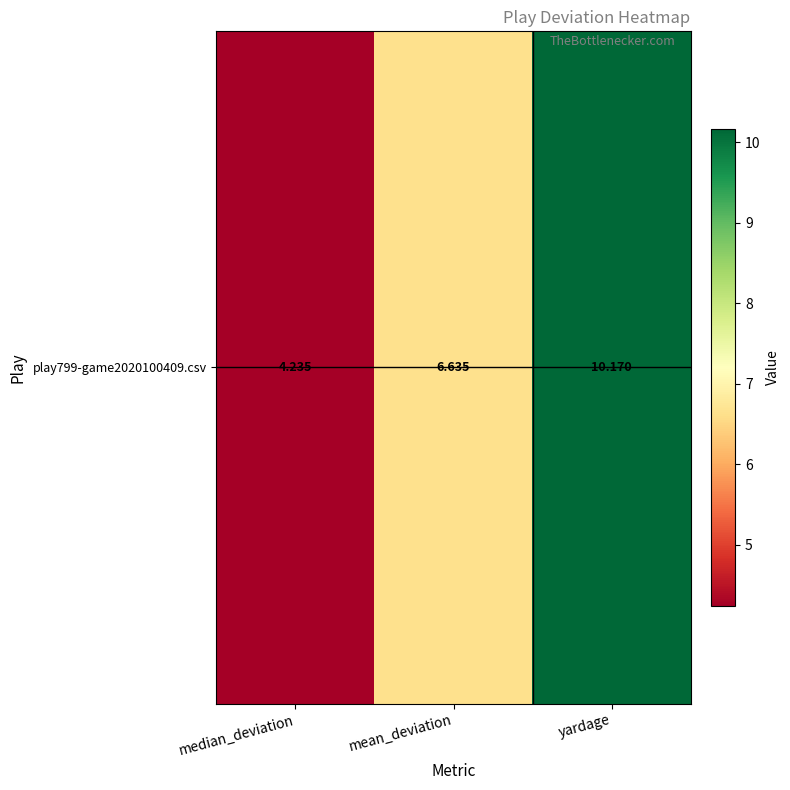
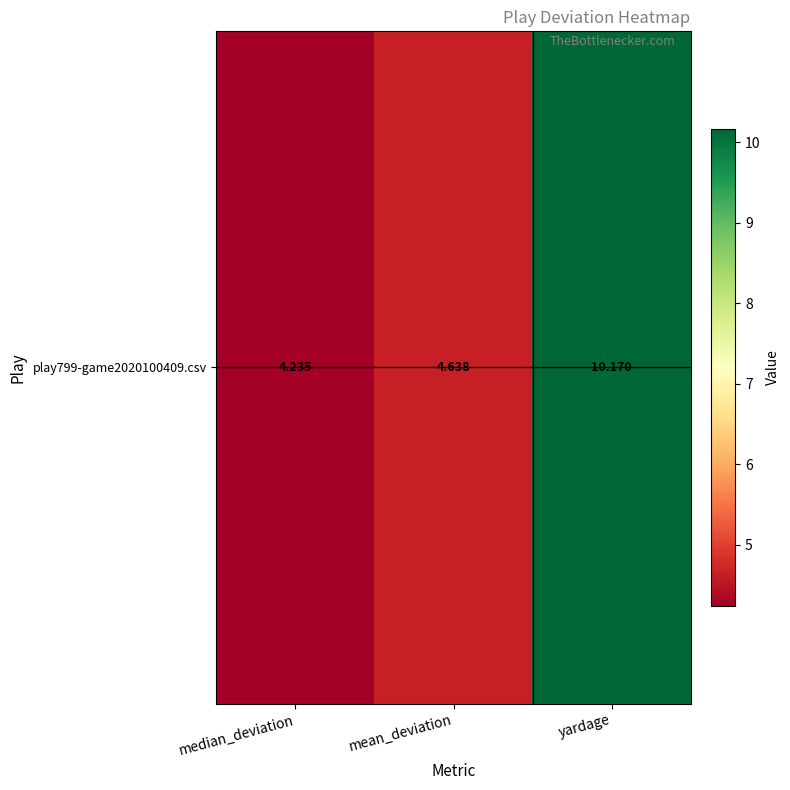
  {
    "play799-game2020100409.csv": {
      "median_deviation": 4.235,
-     "mean_deviation": 6.635,
+     "mean_deviation": 4.638,
      "yardage": 10.170
    }
  }
